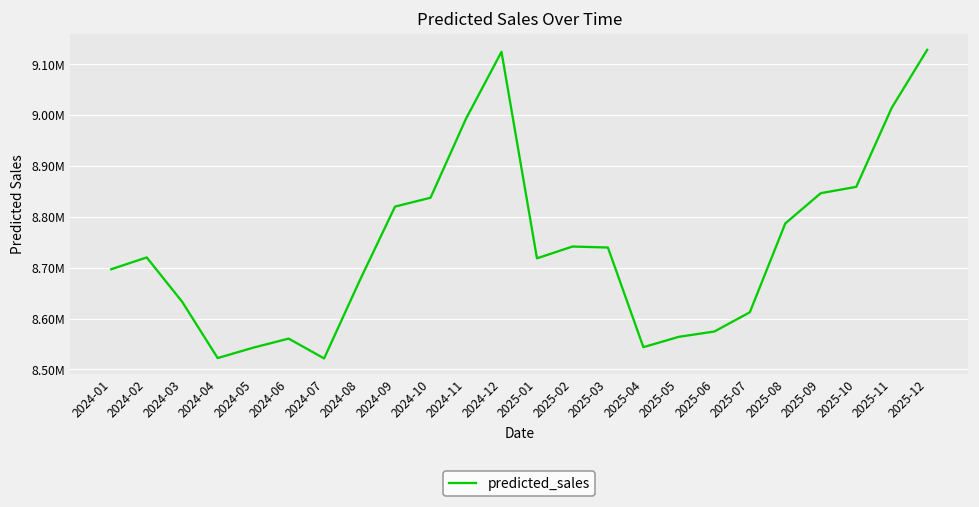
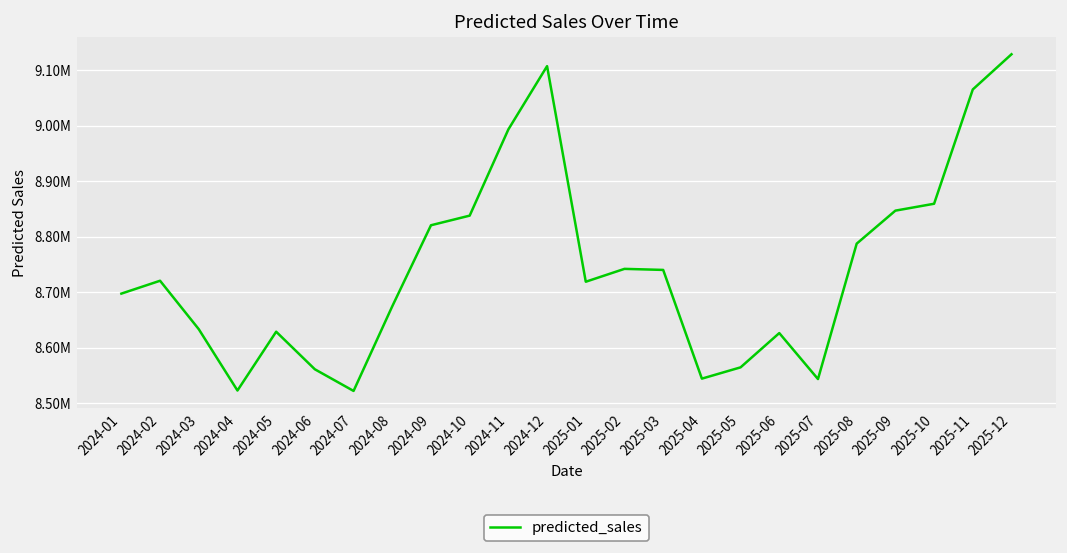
  {
    "2024-01": 8700000,
    "2024-02": 8720000,
    "2024-03": 8630000,
    "2024-04": 8520000,
-   "2024-05": 8540000,
+   "2024-05": 8630000,
    "2024-06": 8560000,
    "2024-07": 8520000,
    "2024-08": 8670000,
    "2024-09": 8820000,
    "2024-10": 8840000,
    "2024-11": 8990000,
-   "2024-12": 9120000,
+   "2024-12": 9110000,
    "2025-01": 8720000,
    "2025-02": 8740000,
    "2025-03": 8740000,
    "2025-04": 8540000,
    "2025-05": 8560000,
-   "2025-06": 8570000,
-   "2025-07": 8610000,
+   "2025-06": 8630000,
+   "2025-07": 8540000,
    "2025-08": 8790000,
    "2025-09": 8850000,
    "2025-10": 8860000,
-   "2025-11": 9010000,
+   "2025-11": 9070000,
    "2025-12": 9130000
  }
